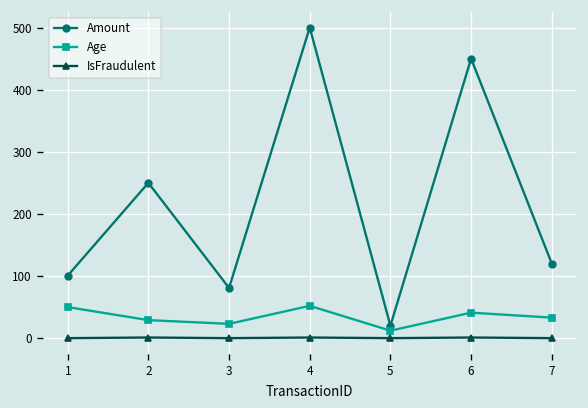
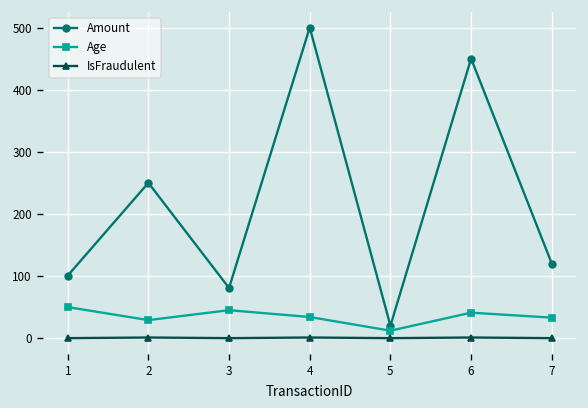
  {
    "Age": {
      "1": 50,
      "2": 30,
-     "3": 20,
-     "4": 50,
+     "3": 50,
+     "4": 30,
      "5": 10,
      "6": 40,
      "7": 30
    }
  }
